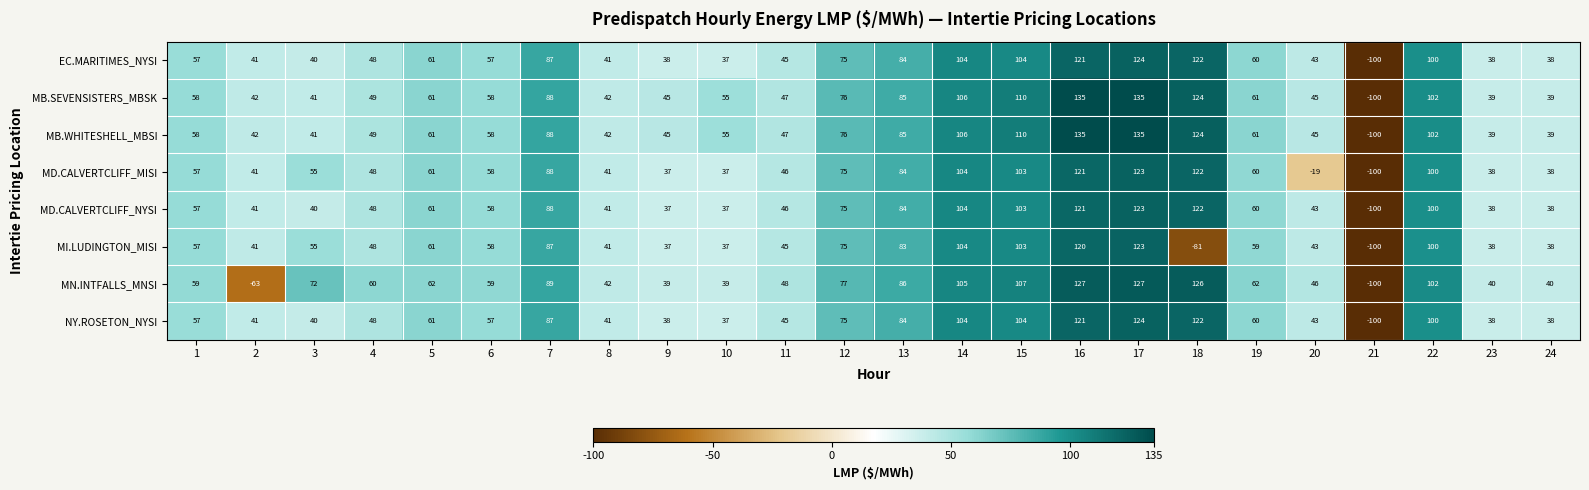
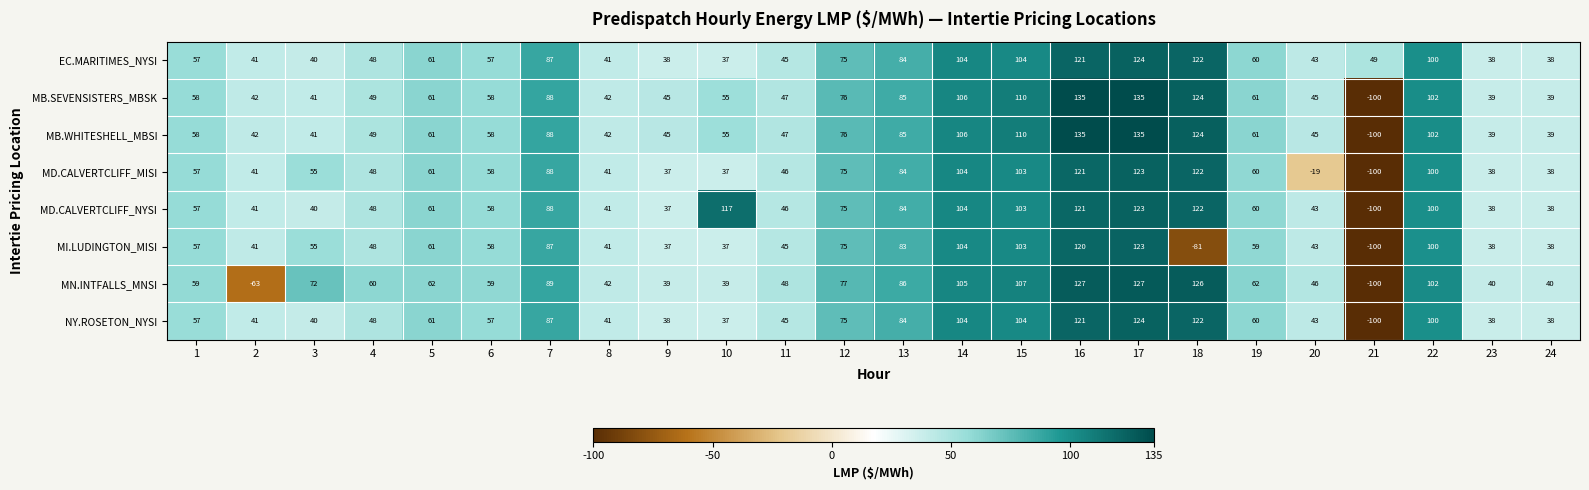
  {
    "EC.MARITIMES_NYSI": {
      "1": 57,
      "2": 41,
      "3": 40,
      "4": 48,
      "5": 61,
      "6": 57,
      "7": 87,
      "8": 41,
      "9": 38,
      "10": 37,
      "11": 45,
      "12": 75,
      "13": 84,
      "14": 104,
      "15": 104,
      "16": 121,
      "17": 124,
      "18": 122,
      "19": 60,
      "20": 43,
-     "21": -100,
+     "21": 49,
      "22": 100,
      "23": 38,
      "24": 38
    },
    "MB.SEVENSISTERS_MBSK": {
      "1": 58,
      "2": 42,
      "3": 41,
      "4": 49,
      "5": 61,
      "6": 58,
      "7": 88,
      "8": 42,
      "9": 45,
      "10": 55,
      "11": 47,
      "12": 76,
      "13": 85,
      "14": 106,
      "15": 110,
      "16": 135,
      "17": 135,
      "18": 124,
      "19": 61,
      "20": 45,
      "21": -100,
      "22": 102,
      "23": 39,
      "24": 39
    },
    "MB.WHITESHELL_MBSI": {
      "1": 58,
      "2": 42,
      "3": 41,
      "4": 49,
      "5": 61,
      "6": 58,
      "7": 88,
      "8": 42,
      "9": 45,
      "10": 55,
      "11": 47,
      "12": 76,
      "13": 85,
      "14": 106,
      "15": 110,
      "16": 135,
      "17": 135,
      "18": 124,
      "19": 61,
      "20": 45,
      "21": -100,
      "22": 102,
      "23": 39,
      "24": 39
    },
    "MD.CALVERTCLIFF_MISI": {
      "1": 57,
      "2": 41,
      "3": 55,
      "4": 48,
      "5": 61,
      "6": 58,
      "7": 88,
      "8": 41,
      "9": 37,
      "10": 37,
      "11": 46,
      "12": 75,
      "13": 84,
      "14": 104,
      "15": 103,
      "16": 121,
      "17": 123,
      "18": 122,
      "19": 60,
      "20": -19,
      "21": -100,
      "22": 100,
      "23": 38,
      "24": 38
    },
    "MD.CALVERTCLIFF_NYSI": {
      "1": 57,
      "2": 41,
      "3": 40,
      "4": 48,
      "5": 61,
      "6": 58,
      "7": 88,
      "8": 41,
      "9": 37,
-     "10": 37,
+     "10": 117,
      "11": 46,
      "12": 75,
      "13": 84,
      "14": 104,
      "15": 103,
      "16": 121,
      "17": 123,
      "18": 122,
      "19": 60,
      "20": 43,
      "21": -100,
      "22": 100,
      "23": 38,
      "24": 38
    },
    "MI.LUDINGTON_MISI": {
      "1": 57,
      "2": 41,
      "3": 55,
      "4": 48,
      "5": 61,
      "6": 58,
      "7": 87,
      "8": 41,
      "9": 37,
      "10": 37,
      "11": 45,
      "12": 75,
      "13": 83,
      "14": 104,
      "15": 103,
      "16": 120,
      "17": 123,
      "18": -81,
      "19": 59,
      "20": 43,
      "21": -100,
      "22": 100,
      "23": 38,
      "24": 38
    },
    "MN.INTFALLS_MNSI": {
      "1": 59,
      "2": -63,
      "3": 72,
      "4": 60,
      "5": 62,
      "6": 59,
      "7": 89,
      "8": 42,
      "9": 39,
      "10": 39,
      "11": 48,
      "12": 77,
      "13": 86,
      "14": 105,
      "15": 107,
      "16": 127,
      "17": 127,
      "18": 126,
      "19": 62,
      "20": 46,
      "21": -100,
      "22": 102,
      "23": 40,
      "24": 40
    },
    "NY.ROSETON_NYSI": {
      "1": 57,
      "2": 41,
      "3": 40,
      "4": 48,
      "5": 61,
      "6": 57,
      "7": 87,
      "8": 41,
      "9": 38,
      "10": 37,
      "11": 45,
      "12": 75,
      "13": 84,
      "14": 104,
      "15": 104,
      "16": 121,
      "17": 124,
      "18": 122,
      "19": 60,
      "20": 43,
      "21": -100,
      "22": 100,
      "23": 38,
      "24": 38
    }
  }
